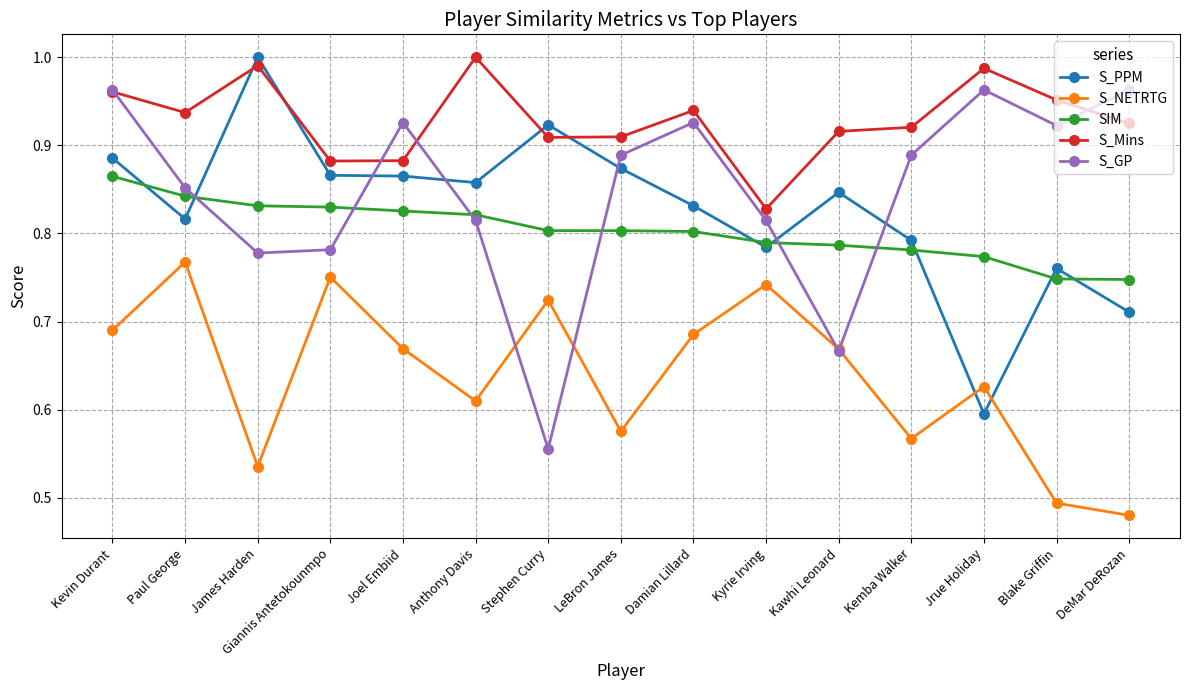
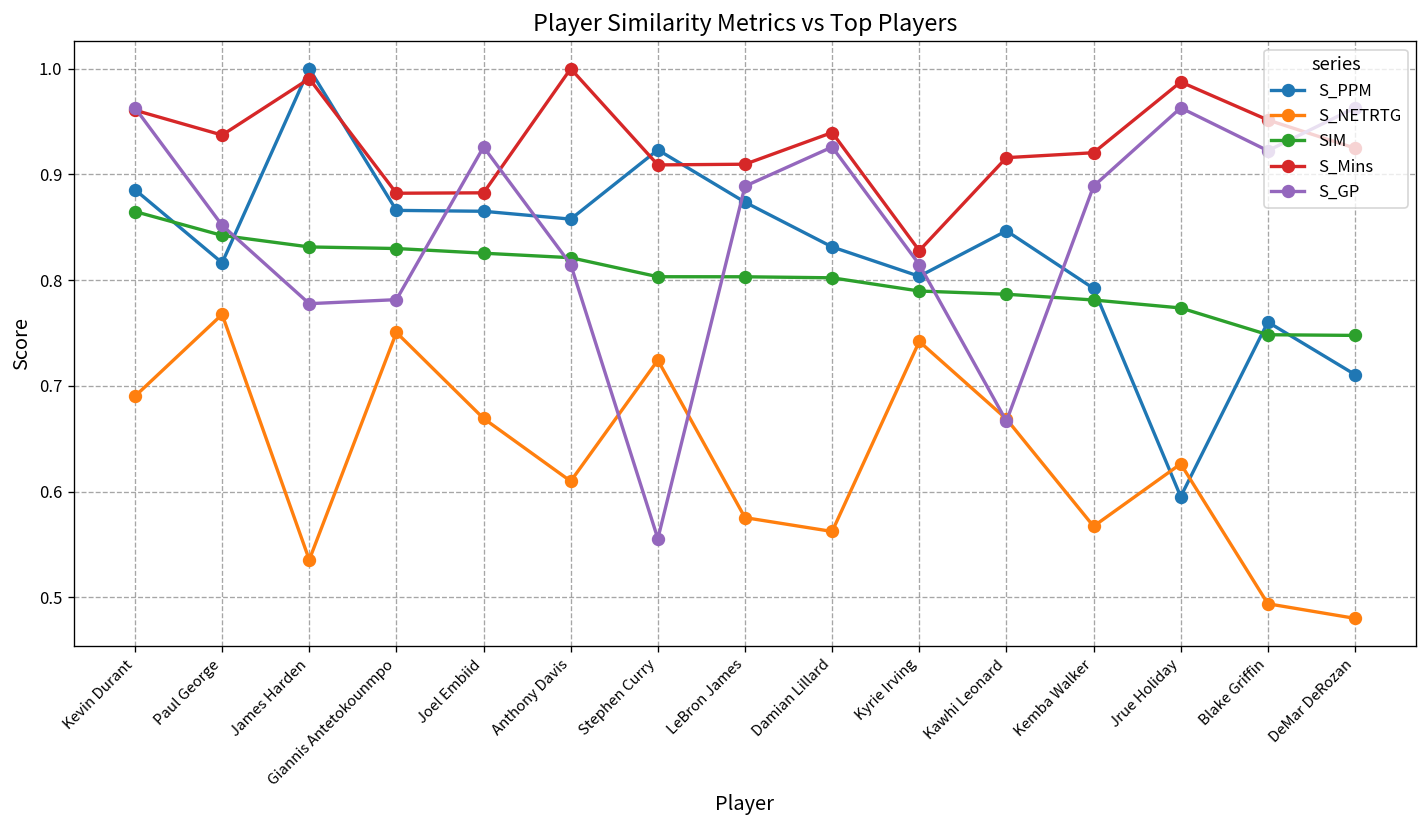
  {
    "S_PPM": {
      "Kevin Durant": 0.89,
      "Paul George": 0.82,
      "James Harden": 1.00,
      "Giannis Antetokounmpo": 0.87,
      "Joel Embiid": 0.87,
      "Anthony Davis": 0.86,
      "Stephen Curry": 0.92,
      "LeBron James": 0.87,
      "Damian Lillard": 0.83,
-     "Kyrie Irving": 0.78,
+     "Kyrie Irving": 0.80,
      "Kawhi Leonard": 0.85,
      "Kemba Walker": 0.79,
      "Jrue Holiday": 0.60,
      "Blake Griffin": 0.76,
      "DeMar DeRozan": 0.71
    },
    "S_NETRTG": {
      "Kevin Durant": 0.69,
      "Paul George": 0.77,
      "James Harden": 0.54,
      "Giannis Antetokounmpo": 0.75,
      "Joel Embiid": 0.67,
      "Anthony Davis": 0.61,
      "Stephen Curry": 0.72,
      "LeBron James": 0.58,
-     "Damian Lillard": 0.69,
+     "Damian Lillard": 0.56,
      "Kyrie Irving": 0.74,
      "Kemba Walker": 0.57,
      "Jrue Holiday": 0.63,
      "Blake Griffin": 0.49,
      "DeMar DeRozan": 0.48
    },
    "SIM": {
      "Kevin Durant": 0.86,
      "Paul George": 0.84,
      "James Harden": 0.83,
      "Giannis Antetokounmpo": 0.83,
      "Joel Embiid": 0.83,
      "Anthony Davis": 0.82,
      "Stephen Curry": 0.80,
      "LeBron James": 0.80,
      "Damian Lillard": 0.80,
      "Kyrie Irving": 0.79,
      "Kawhi Leonard": 0.79,
      "Kemba Walker": 0.78,
      "Jrue Holiday": 0.77,
      "Blake Griffin": 0.75,
      "DeMar DeRozan": 0.75
    },
    "S_Mins": {
      "Paul George": 0.94,
      "James Harden": 0.99,
      "Giannis Antetokounmpo": 0.88,
      "Joel Embiid": 0.88,
      "Anthony Davis": 1.00,
      "Stephen Curry": 0.91,
      "LeBron James": 0.91,
      "Damian Lillard": 0.94,
      "Kyrie Irving": 0.83,
      "Kawhi Leonard": 0.92,
      "Kemba Walker": 0.92,
      "Jrue Holiday": 0.99
    },
    "S_GP": {
      "Paul George": 0.85,
      "James Harden": 0.78,
      "Giannis Antetokounmpo": 0.78,
      "Joel Embiid": 0.93,
      "Anthony Davis": 0.81,
      "Stephen Curry": 0.56,
      "LeBron James": 0.89,
      "Damian Lillard": 0.93,
      "Kyrie Irving": 0.81,
      "Kemba Walker": 0.89,
      "Jrue Holiday": 0.96
    }
  }
